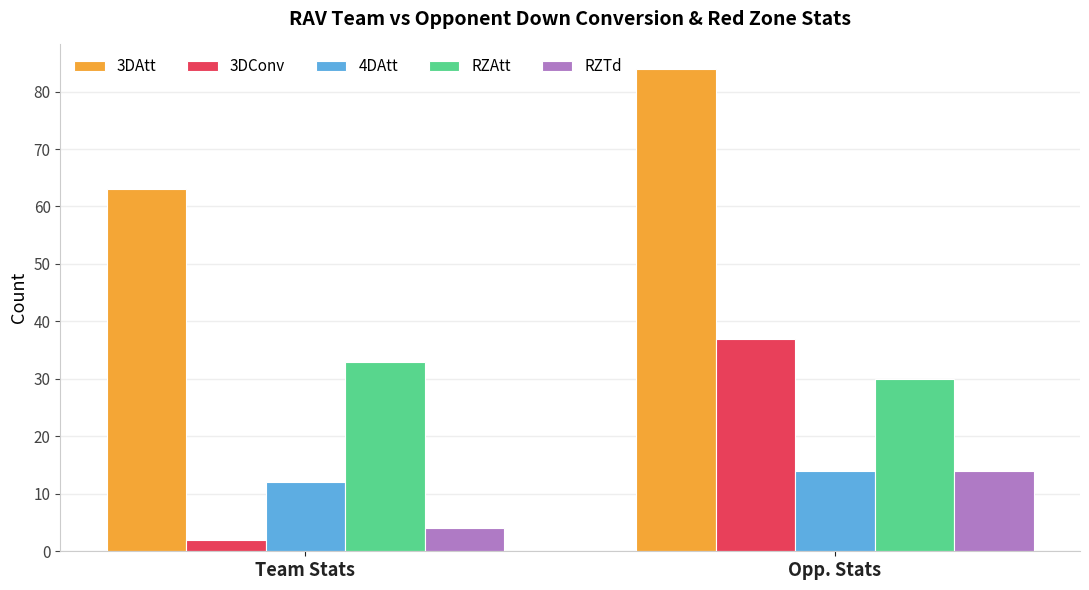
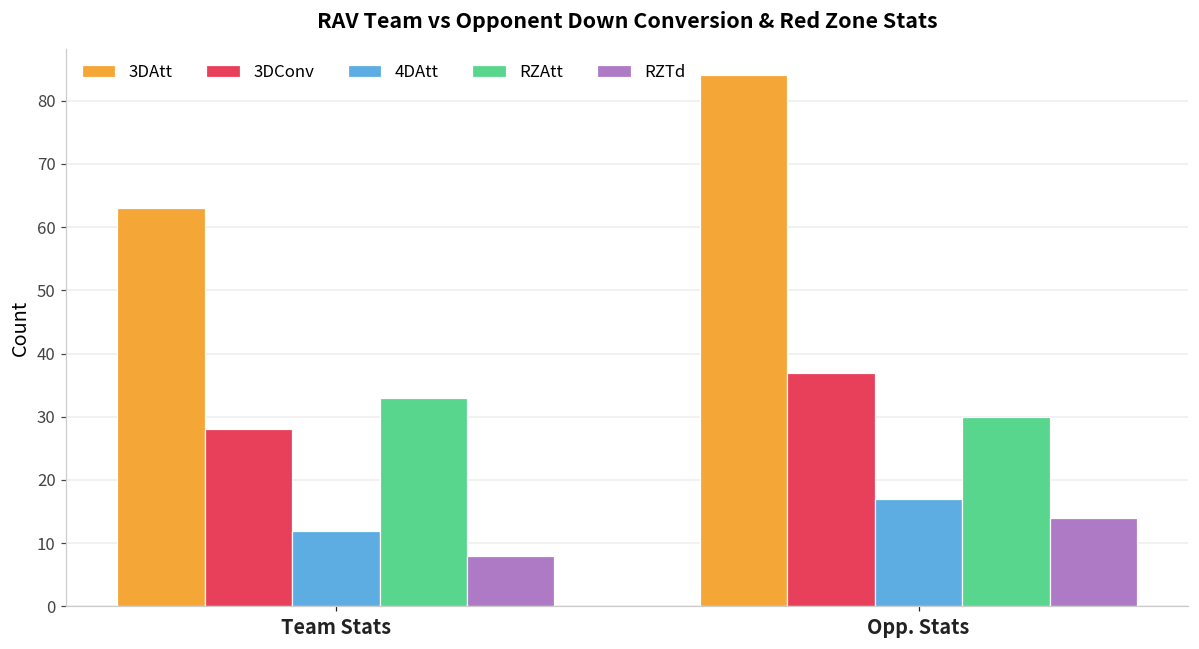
  {
    "3DAtt": {
      "Team Stats": 63,
      "Opp. Stats": 84
    },
    "3DConv": {
-     "Team Stats": 2,
+     "Team Stats": 28,
      "Opp. Stats": 37
    },
    "4DAtt": {
      "Team Stats": 12,
-     "Opp. Stats": 14
+     "Opp. Stats": 17
    },
    "RZAtt": {
      "Team Stats": 33,
      "Opp. Stats": 30
    },
    "RZTd": {
-     "Team Stats": 4,
+     "Team Stats": 8,
      "Opp. Stats": 14
    }
  }
